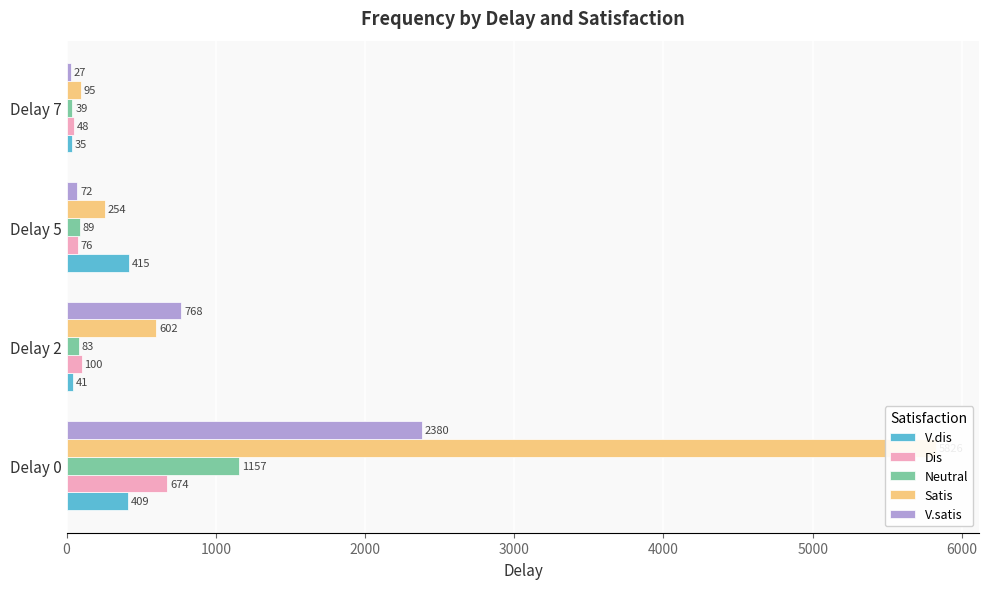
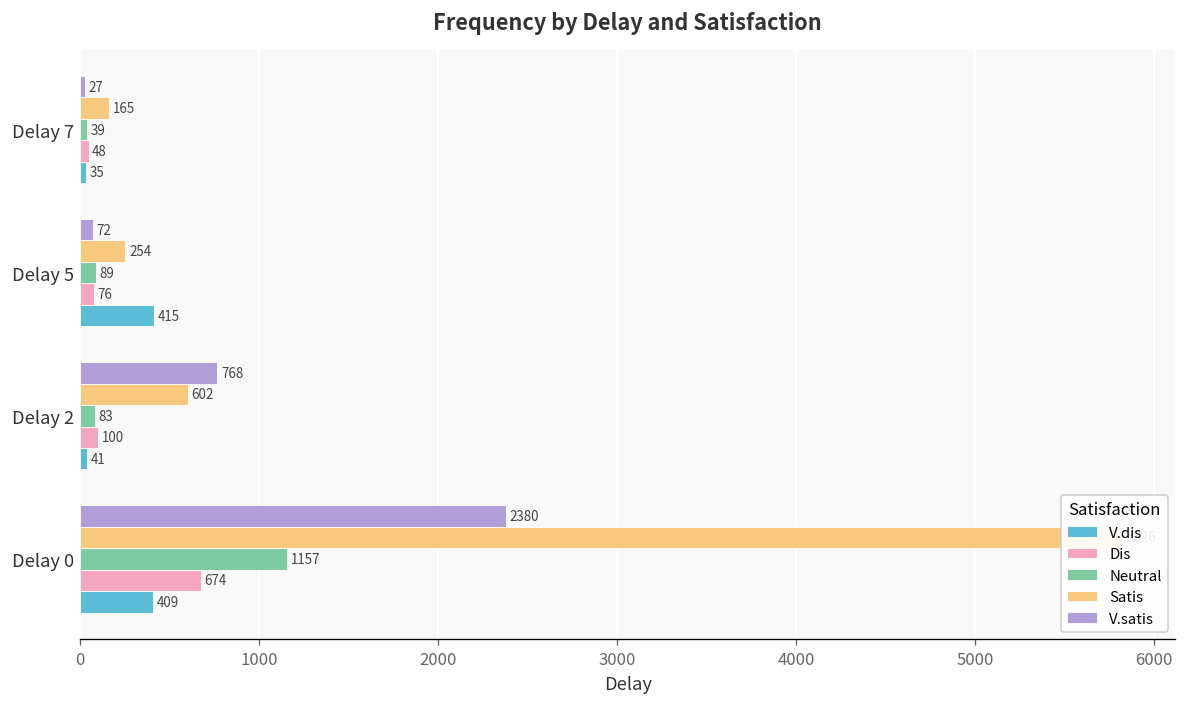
  {
    "V.dis": {
      "Delay 7": 35,
      "Delay 5": 415,
      "Delay 2": 41,
      "Delay 0": 409
    },
    "Dis": {
      "Delay 7": 48,
      "Delay 5": 76,
      "Delay 2": 100,
      "Delay 0": 674
    },
    "Neutral": {
      "Delay 7": 39,
      "Delay 5": 89,
      "Delay 2": 83,
      "Delay 0": 1157
    },
    "Satis": {
-     "Delay 7": 95,
+     "Delay 7": 165,
      "Delay 5": 254,
      "Delay 2": 602
    },
    "V.satis": {
      "Delay 7": 27,
      "Delay 5": 72,
      "Delay 2": 768,
      "Delay 0": 2380
    }
  }
